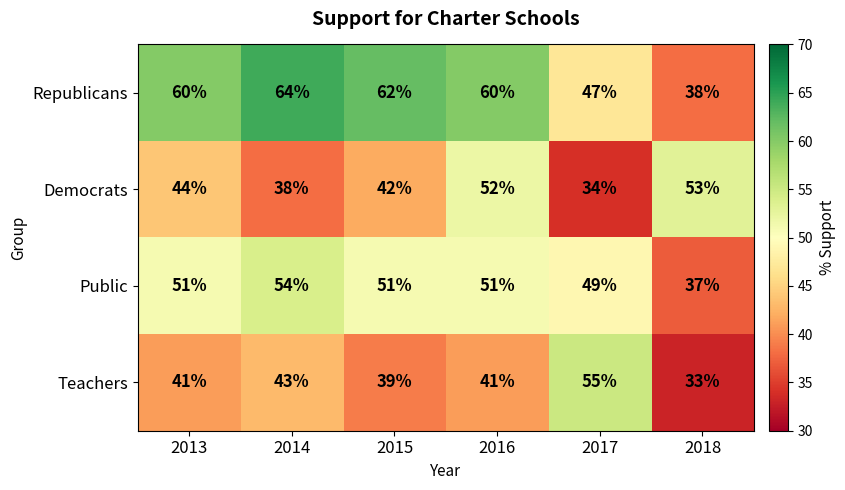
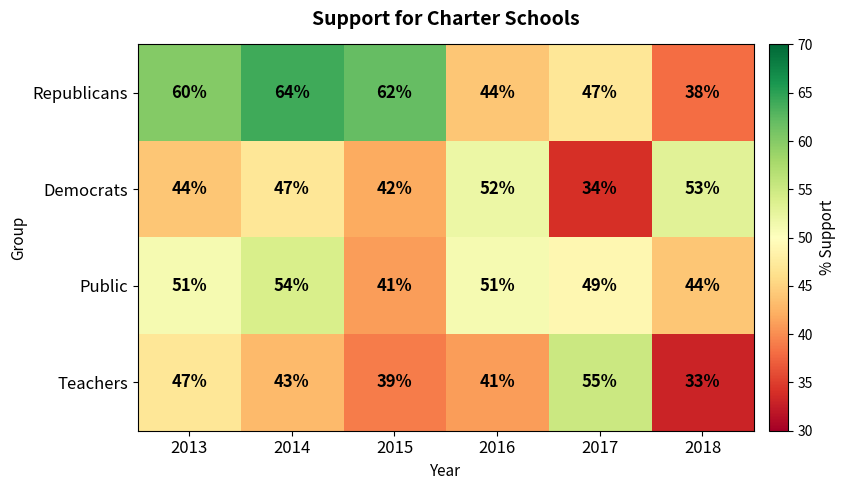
  {
    "Republicans": {
      "2013": "60%",
      "2014": "64%",
      "2015": "62%",
-     "2016": "60%",
+     "2016": "44%",
      "2017": "47%",
      "2018": "38%"
    },
    "Democrats": {
      "2013": "44%",
-     "2014": "38%",
+     "2014": "47%",
      "2015": "42%",
      "2016": "52%",
      "2017": "34%",
      "2018": "53%"
    },
    "Public": {
      "2013": "51%",
      "2014": "54%",
-     "2015": "51%",
+     "2015": "41%",
      "2016": "51%",
      "2017": "49%",
-     "2018": "37%"
+     "2018": "44%"
    },
    "Teachers": {
-     "2013": "41%",
+     "2013": "47%",
      "2014": "43%",
      "2015": "39%",
      "2016": "41%",
      "2017": "55%",
      "2018": "33%"
    }
  }
